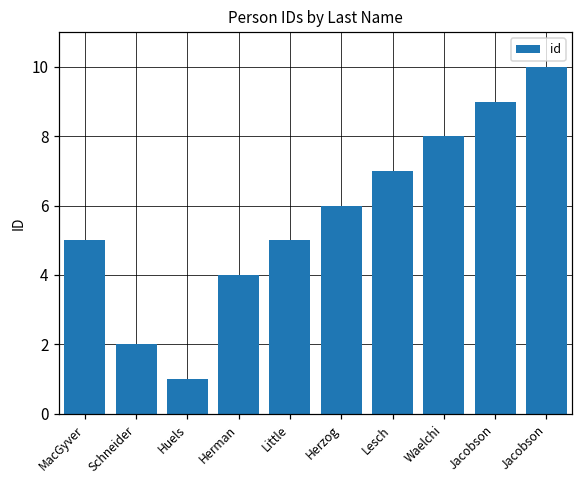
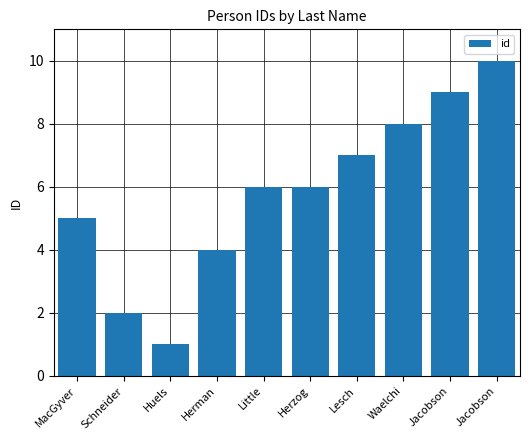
  {
    "MacGyver": 5,
    "Schneider": 2,
    "Huels": 1,
    "Herman": 4,
-   "Little": 5,
+   "Little": 6,
    "Herzog": 6,
    "Lesch": 7,
    "Waelchi": 8
  }
